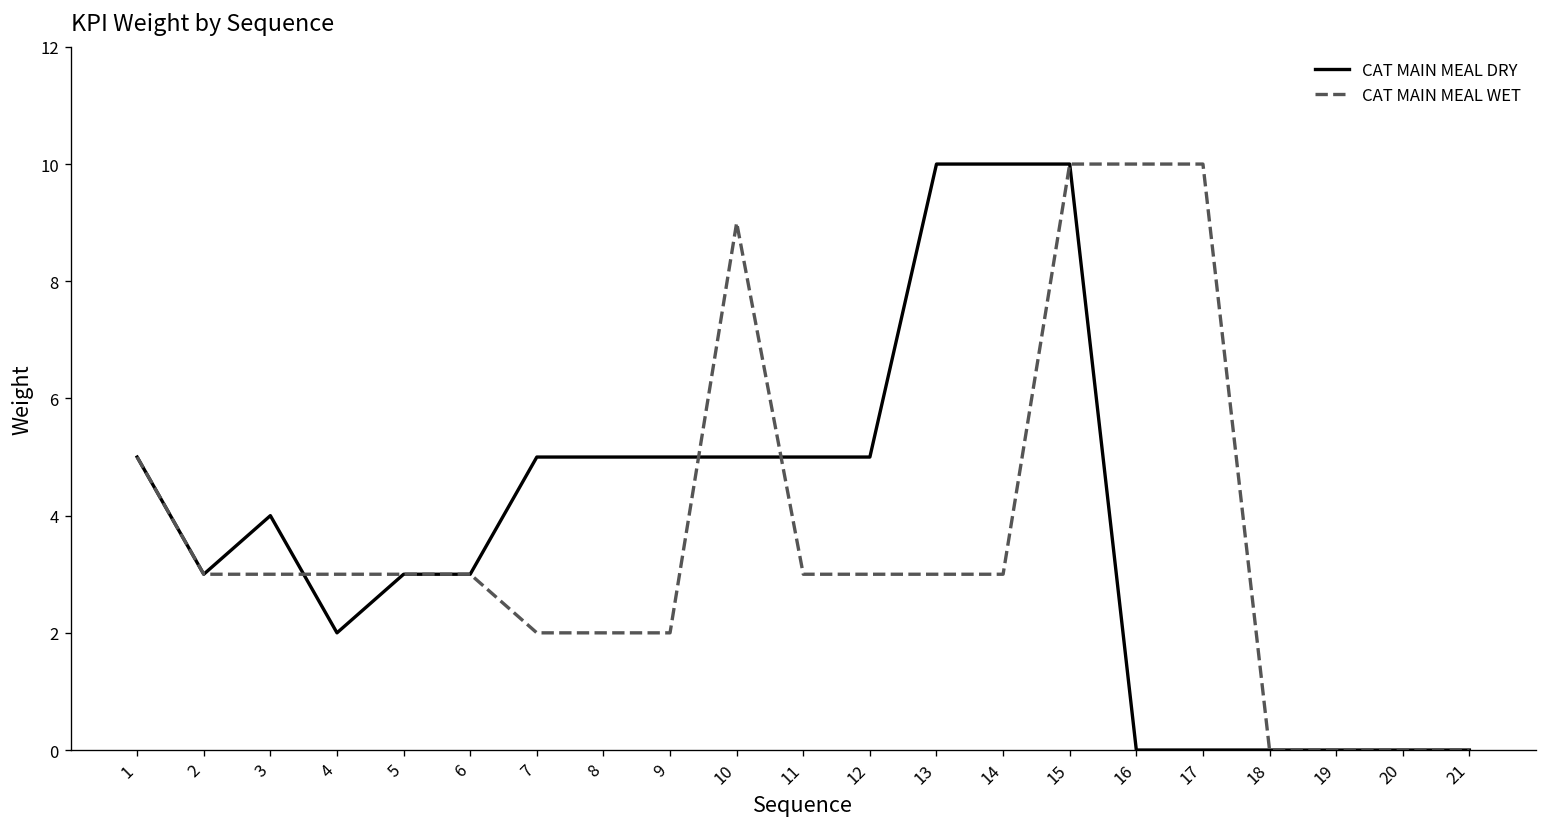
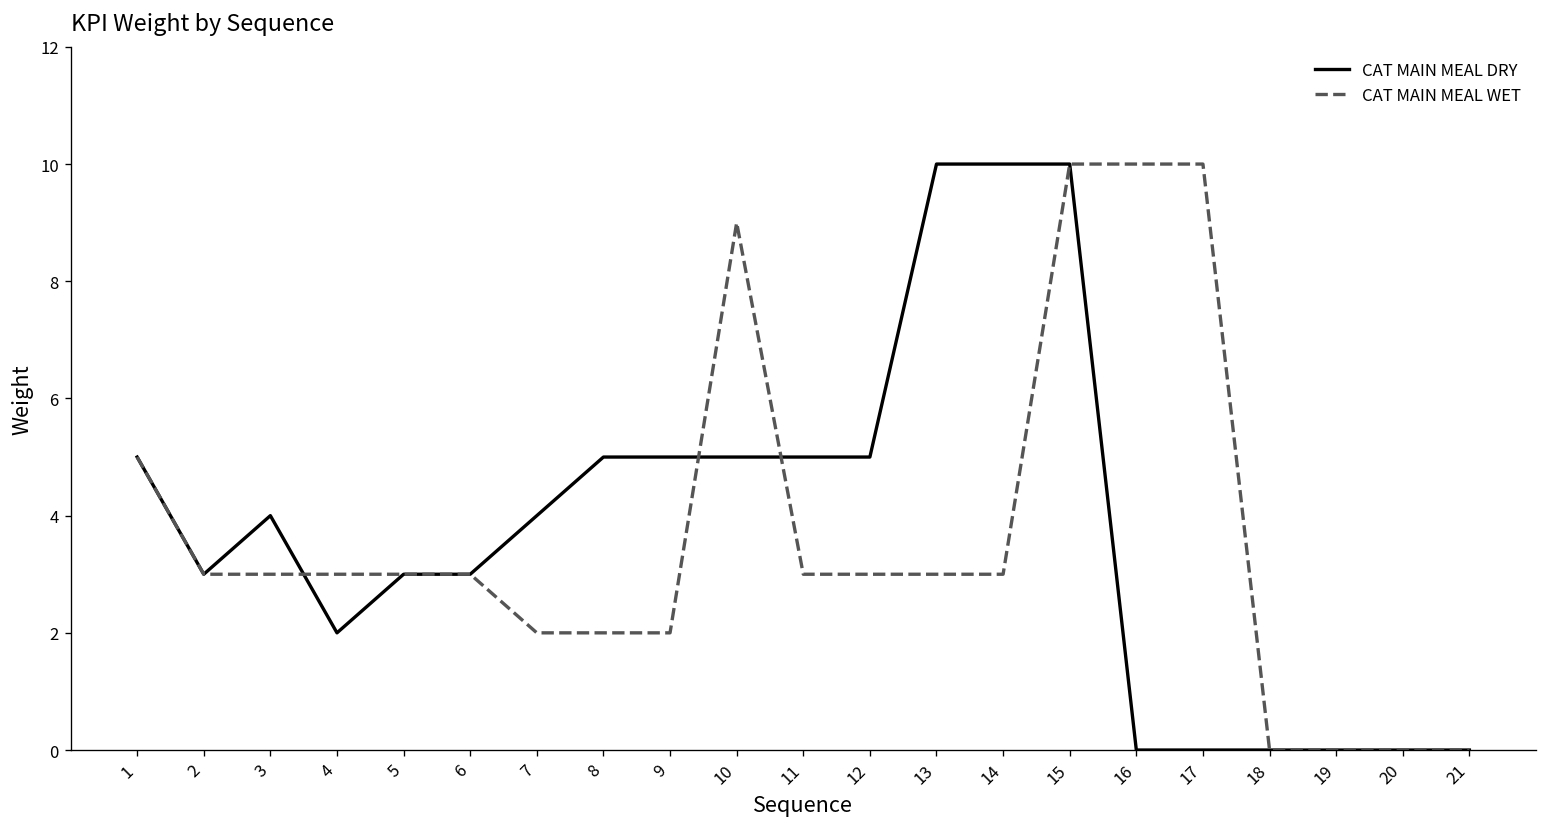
  {
    "CAT MAIN MEAL DRY": {
      "3": 4,
      "4": 2,
-     "7": 5,
+     "7": 4,
      "8": 5,
      "9": 5,
      "10": 5,
      "11": 5,
      "12": 5,
      "13": 10,
      "14": 10,
      "16": 0,
      "17": 0
    },
    "CAT MAIN MEAL WET": {
      "3": 3,
      "4": 3,
      "7": 2,
      "8": 2,
      "9": 2,
      "10": 9,
      "11": 3,
      "12": 3,
      "13": 3,
      "14": 3,
      "16": 10,
      "17": 10
    }
  }
